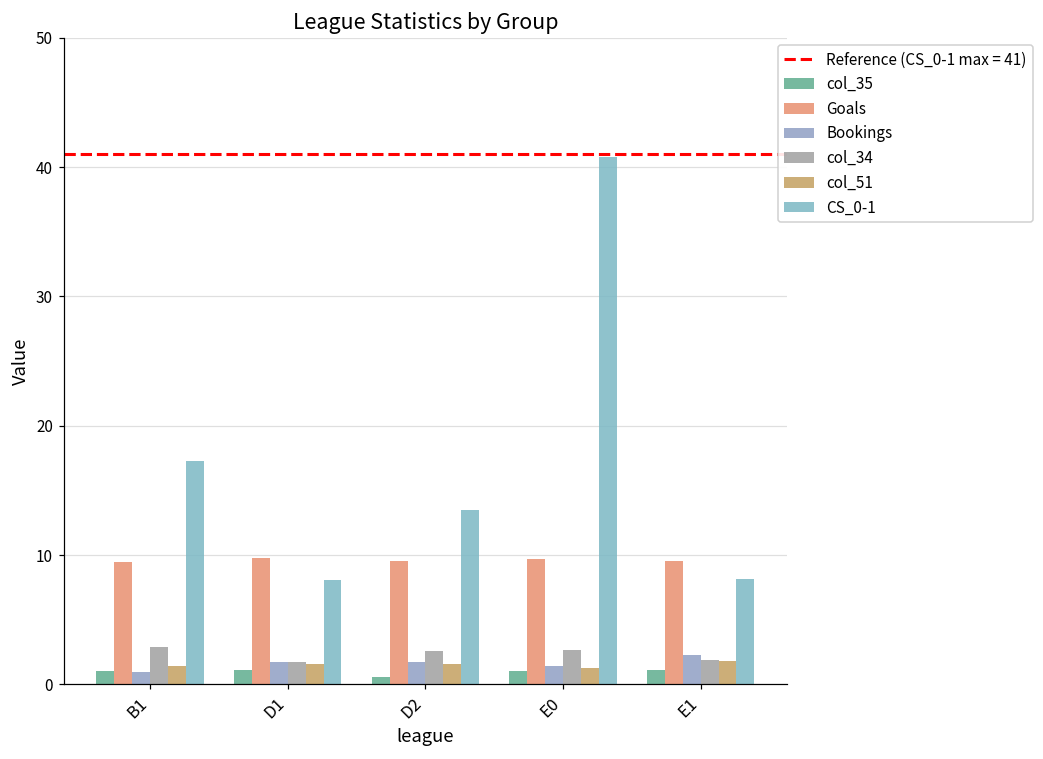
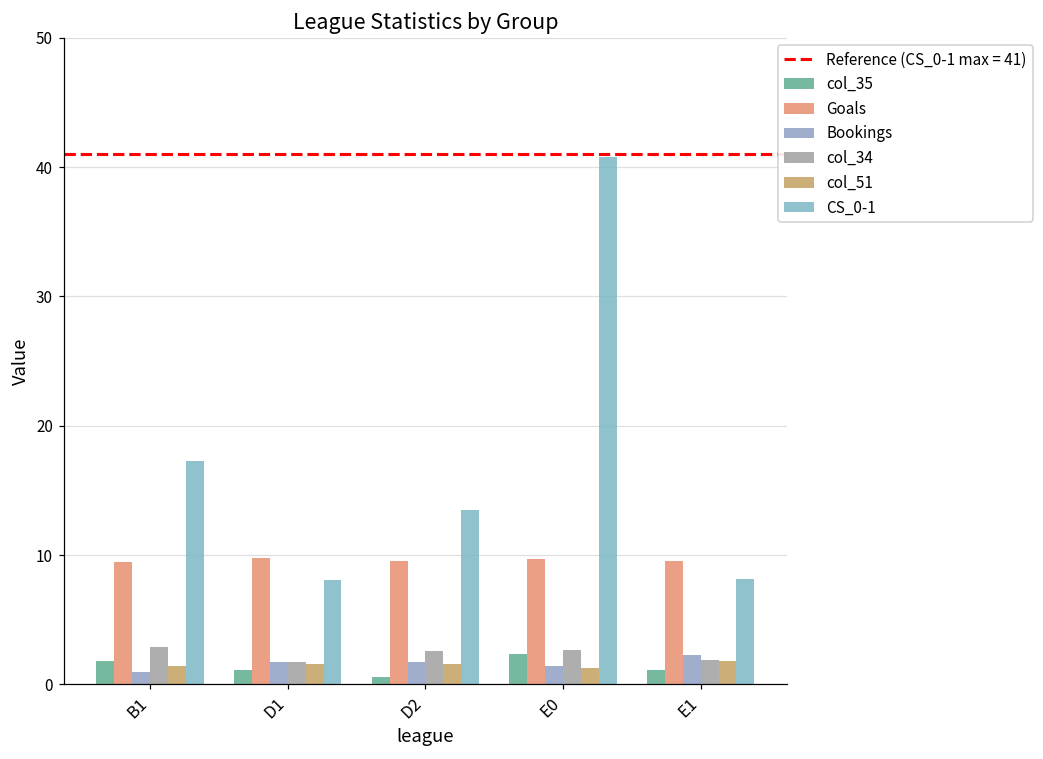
  {
    "col_35": {
-     "B1": 1.0,
+     "B1": 1.8,
      "D1": 1.1,
      "D2": 0.6,
-     "E0": 1.1,
+     "E0": 2.4,
      "E1": 1.1
    }
  }
